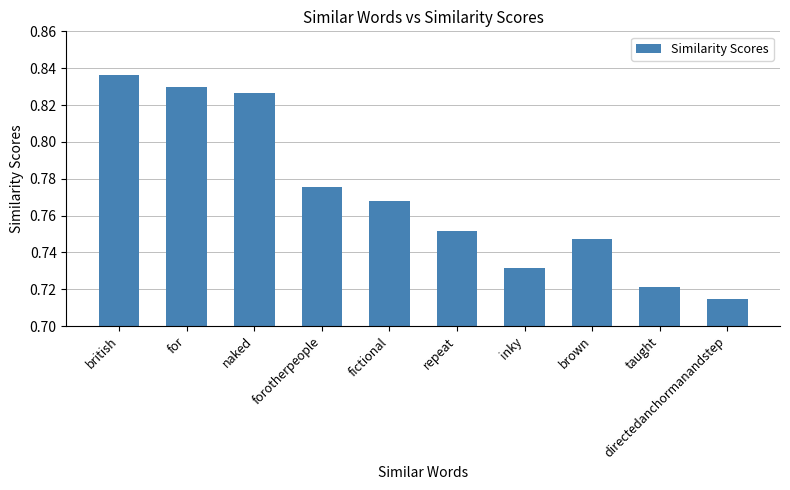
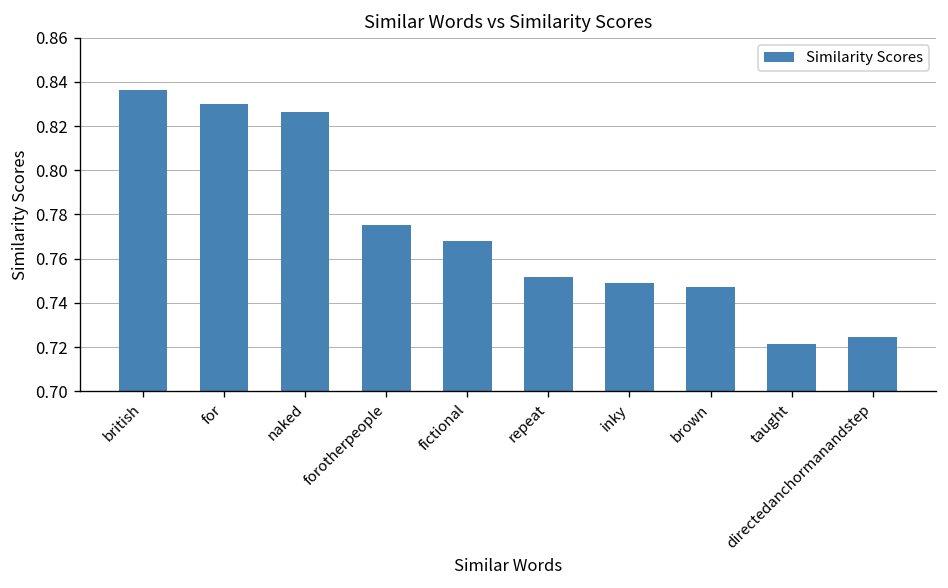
  {
    "british": 0.836,
    "for": 0.830,
    "naked": 0.826,
    "forotherpeople": 0.775,
    "fictional": 0.768,
    "repeat": 0.752,
-   "inky": 0.732,
+   "inky": 0.749,
    "brown": 0.747,
    "taught": 0.721,
-   "directedanchormanandstep": 0.715
+   "directedanchormanandstep": 0.724
  }
